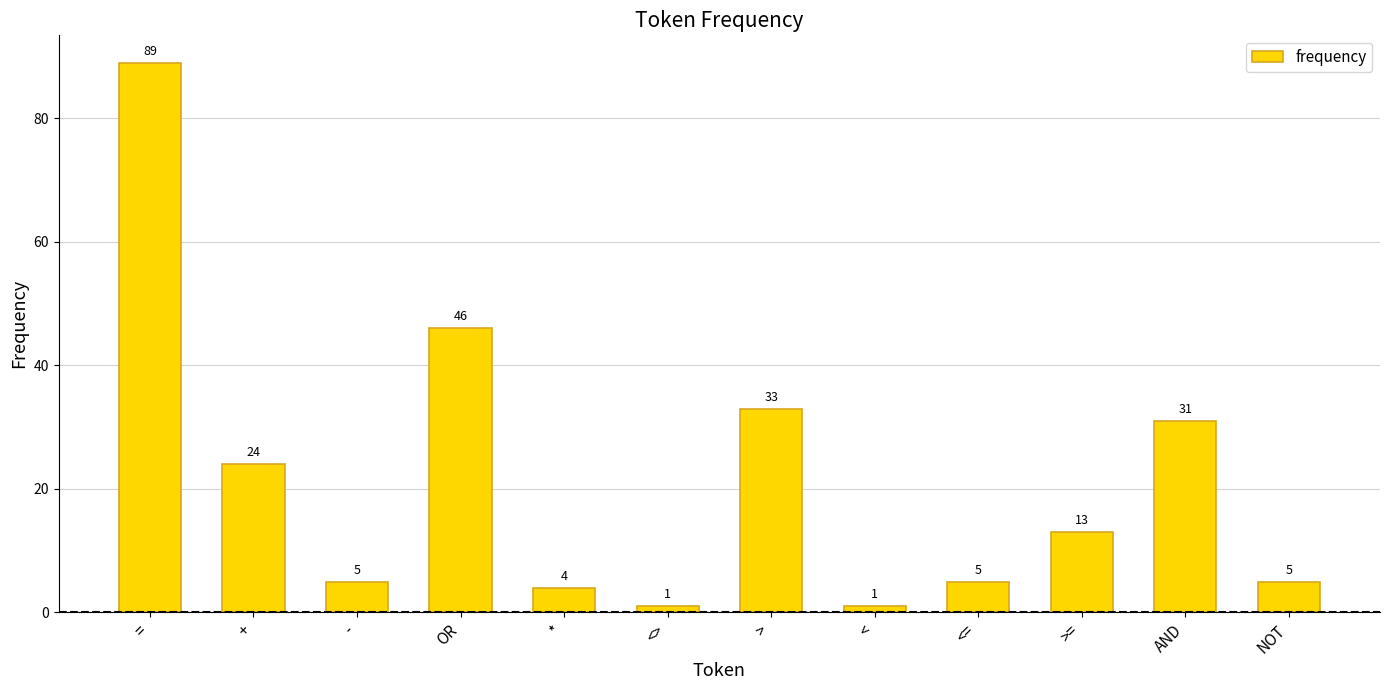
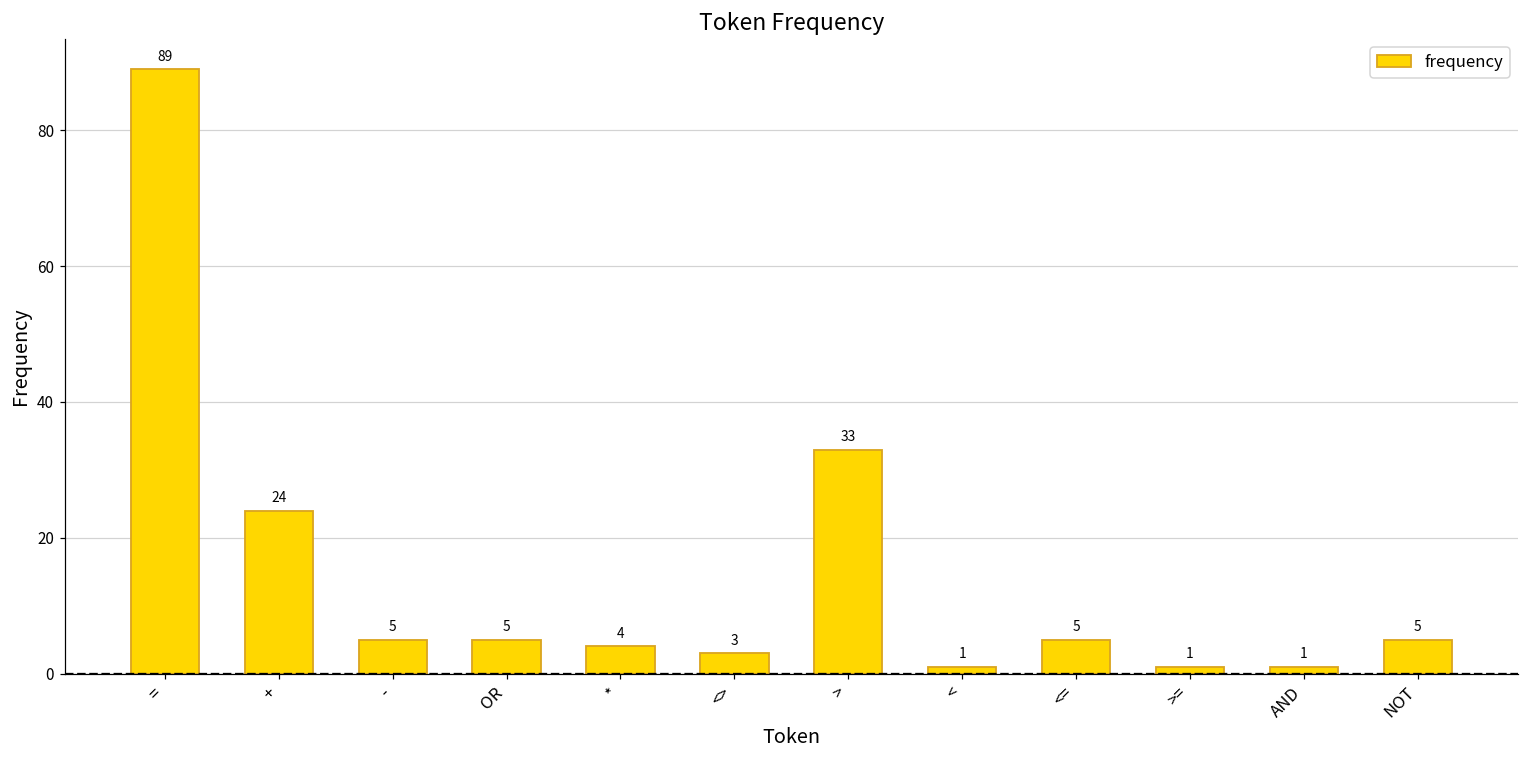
  {
    "=": 89,
    "+": 24,
    "-": 5,
-   "OR": 46,
+   "OR": 5,
    "*": 4,
-   "<>": 1,
+   "<>": 3,
    ">": 33,
    "<": 1,
    "<=": 5,
-   ">=": 13,
-   "AND": 31,
+   ">=": 1,
+   "AND": 1,
    "NOT": 5
  }
